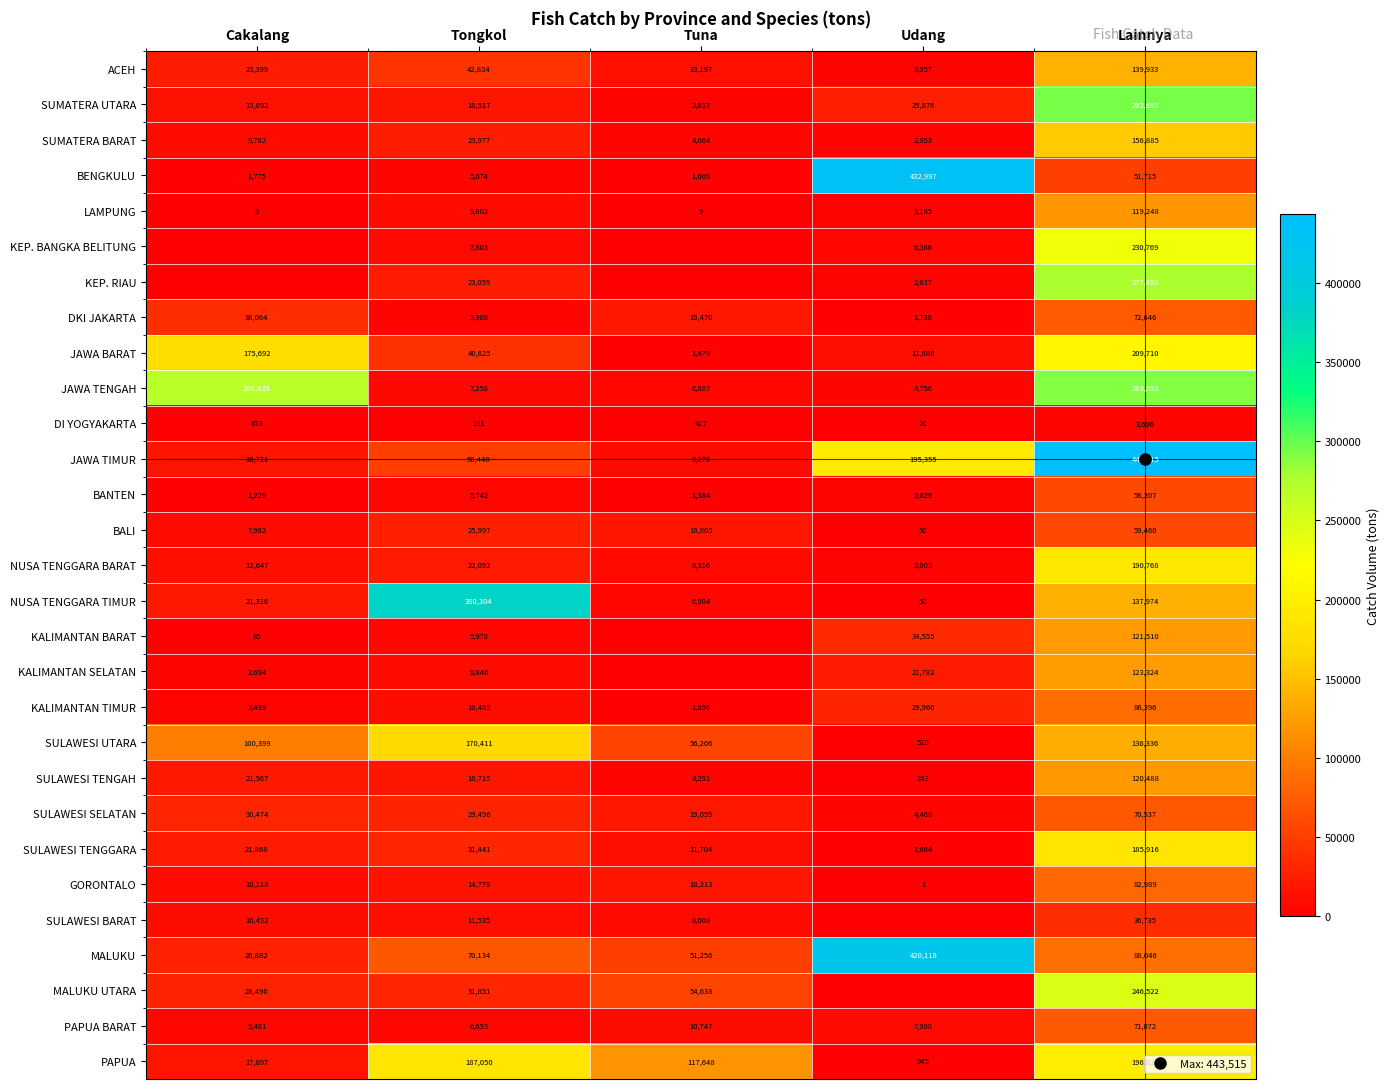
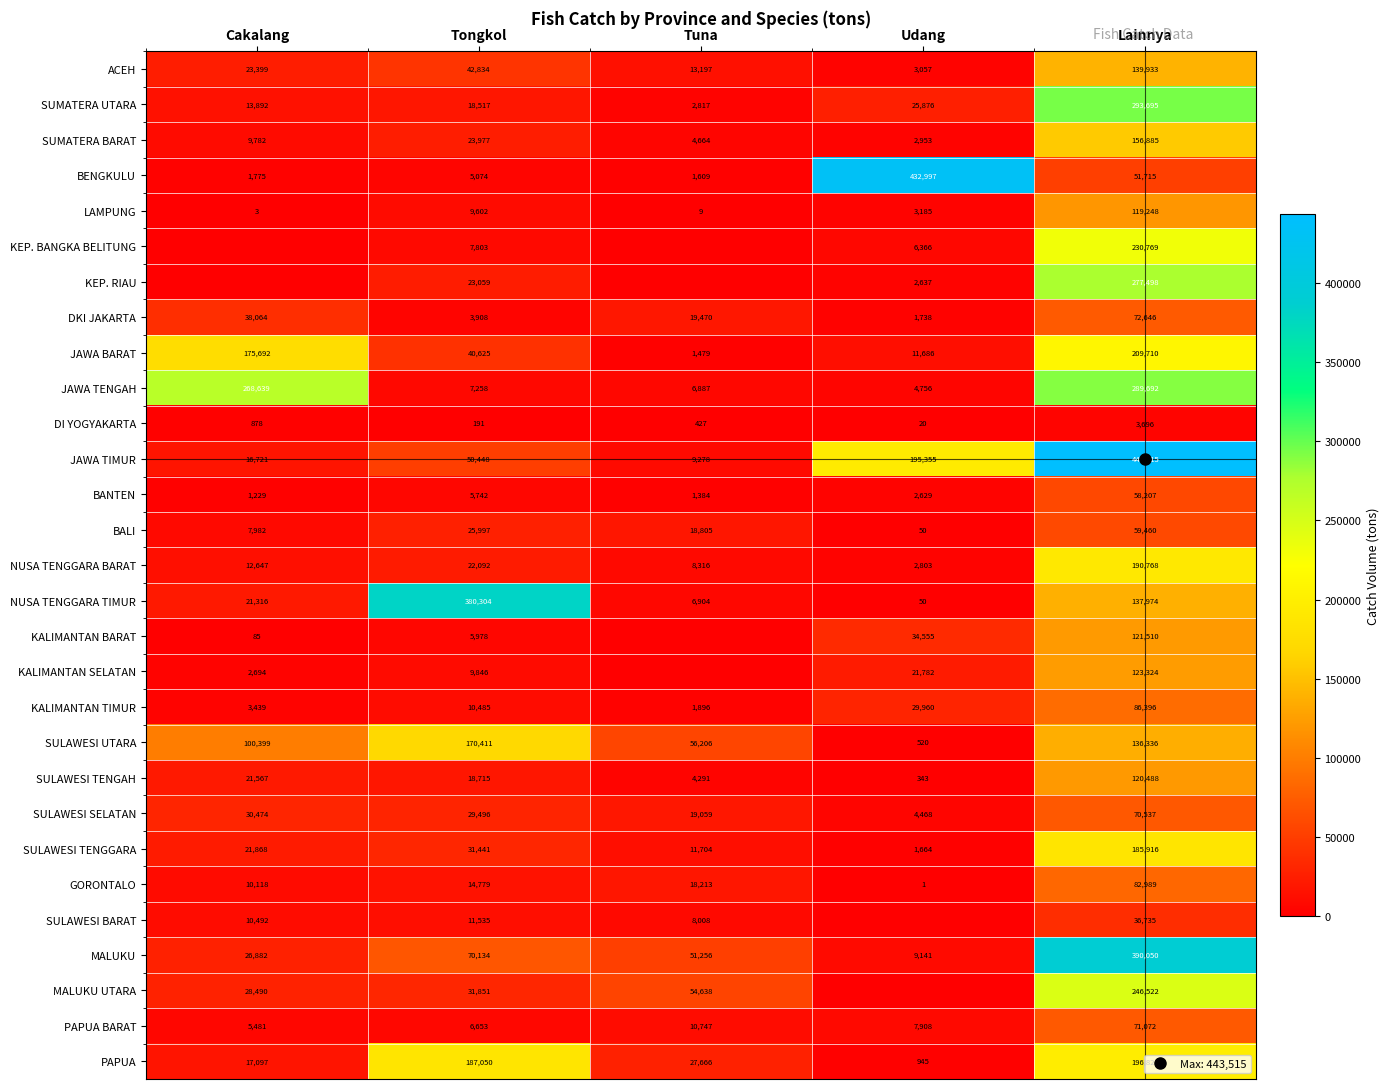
  {
    "ACEH": {
      "Cakalang": "23,399",
      "Tongkol": "42,834",
      "Tuna": "13,197",
      "Udang": "3,057",
      "Lainnya": "139,933"
    },
    "SUMATERA UTARA": {
      "Cakalang": "13,892",
      "Tongkol": "18,517",
      "Tuna": "2,817",
      "Udang": "25,876",
      "Lainnya": "293,695"
    },
    "SUMATERA BARAT": {
      "Cakalang": "9,782",
      "Tongkol": "23,977",
      "Tuna": "4,664",
      "Udang": "2,953",
      "Lainnya": "156,885"
    },
    "BENGKULU": {
      "Cakalang": "1,775",
      "Tongkol": "5,074",
      "Tuna": "1,609",
      "Udang": "432,997",
      "Lainnya": "51,715"
    },
    "LAMPUNG": {
      "Cakalang": "3",
      "Tongkol": "9,602",
      "Tuna": "9",
      "Udang": "3,185",
      "Lainnya": "119,248"
    },
    "KEP. BANGKA BELITUNG": {
      "Tongkol": "7,803",
      "Udang": "6,366",
      "Lainnya": "230,769"
    },
    "KEP. RIAU": {
      "Tongkol": "23,059",
      "Udang": "2,637",
      "Lainnya": "277,498"
    },
    "DKI JAKARTA": {
      "Cakalang": "38,064",
      "Tongkol": "3,908",
      "Tuna": "19,470",
      "Udang": "1,738",
      "Lainnya": "72,646"
    },
    "JAWA BARAT": {
      "Cakalang": "175,692",
      "Tongkol": "40,625",
      "Tuna": "1,479",
      "Udang": "11,686",
      "Lainnya": "209,710"
    },
    "JAWA TENGAH": {
      "Cakalang": "268,639",
      "Tongkol": "7,258",
      "Tuna": "6,887",
      "Udang": "4,756",
      "Lainnya": "289,692"
    },
    "DI YOGYAKARTA": {
      "Cakalang": "878",
      "Tongkol": "191",
      "Tuna": "427",
      "Udang": "20",
      "Lainnya": "3,696"
    },
    "JAWA TIMUR": {
      "Cakalang": "16,721",
      "Tongkol": "50,448",
      "Tuna": "9,278",
      "Udang": "195,355"
    },
    "BANTEN": {
      "Cakalang": "1,229",
      "Tongkol": "5,742",
      "Tuna": "1,384",
      "Udang": "2,629",
      "Lainnya": "58,207"
    },
    "BALI": {
      "Cakalang": "7,982",
      "Tongkol": "25,997",
      "Tuna": "18,805",
      "Udang": "50",
      "Lainnya": "59,460"
    },
    "NUSA TENGGARA BARAT": {
      "Cakalang": "12,647",
      "Tongkol": "22,092",
      "Tuna": "8,316",
      "Udang": "2,803",
      "Lainnya": "190,768"
    },
    "NUSA TENGGARA TIMUR": {
      "Cakalang": "21,316",
      "Tongkol": "380,304",
      "Tuna": "6,904",
      "Udang": "50",
      "Lainnya": "137,974"
    },
    "KALIMANTAN BARAT": {
      "Cakalang": "85",
      "Tongkol": "5,978",
      "Udang": "34,555",
      "Lainnya": "121,510"
    },
    "KALIMANTAN SELATAN": {
      "Cakalang": "2,694",
      "Tongkol": "9,846",
      "Udang": "21,782",
      "Lainnya": "123,324"
    },
    "KALIMANTAN TIMUR": {
      "Cakalang": "3,439",
      "Tongkol": "10,485",
      "Tuna": "1,896",
      "Udang": "29,960",
      "Lainnya": "86,396"
    },
    "SULAWESI UTARA": {
      "Cakalang": "100,399",
      "Tongkol": "170,411",
      "Tuna": "56,206",
      "Udang": "520",
      "Lainnya": "136,336"
    },
    "SULAWESI TENGAH": {
      "Cakalang": "21,567",
      "Tongkol": "18,715",
      "Tuna": "4,291",
      "Udang": "343",
      "Lainnya": "120,488"
    },
    "SULAWESI SELATAN": {
      "Cakalang": "30,474",
      "Tongkol": "29,496",
      "Tuna": "19,059",
      "Udang": "4,468",
      "Lainnya": "70,537"
    },
    "SULAWESI TENGGARA": {
      "Cakalang": "21,868",
      "Tongkol": "31,441",
      "Tuna": "11,704",
      "Udang": "1,664",
      "Lainnya": "185,916"
    },
    "GORONTALO": {
      "Cakalang": "10,118",
      "Tongkol": "14,779",
      "Tuna": "18,213",
      "Udang": "1",
      "Lainnya": "82,989"
    },
    "SULAWESI BARAT": {
      "Cakalang": "10,492",
      "Tongkol": "11,535",
      "Tuna": "8,008",
      "Lainnya": "36,735"
    },
    "MALUKU": {
      "Cakalang": "26,882",
      "Tongkol": "70,134",
      "Tuna": "51,256",
-     "Udang": "420,118",
-     "Lainnya": "88,046"
+     "Udang": "9,141",
+     "Lainnya": "390,050"
    },
    "MALUKU UTARA": {
      "Cakalang": "28,490",
      "Tongkol": "31,851",
      "Tuna": "54,638",
      "Lainnya": "246,522"
    },
    "PAPUA BARAT": {
      "Cakalang": "5,481",
      "Tongkol": "6,653",
      "Tuna": "10,747",
      "Udang": "7,908",
      "Lainnya": "71,072"
    },
    "PAPUA": {
      "Cakalang": "17,097",
      "Tongkol": "187,050",
-     "Tuna": "117,648",
+     "Tuna": "27,666",
      "Udang": "945"
    }
  }
